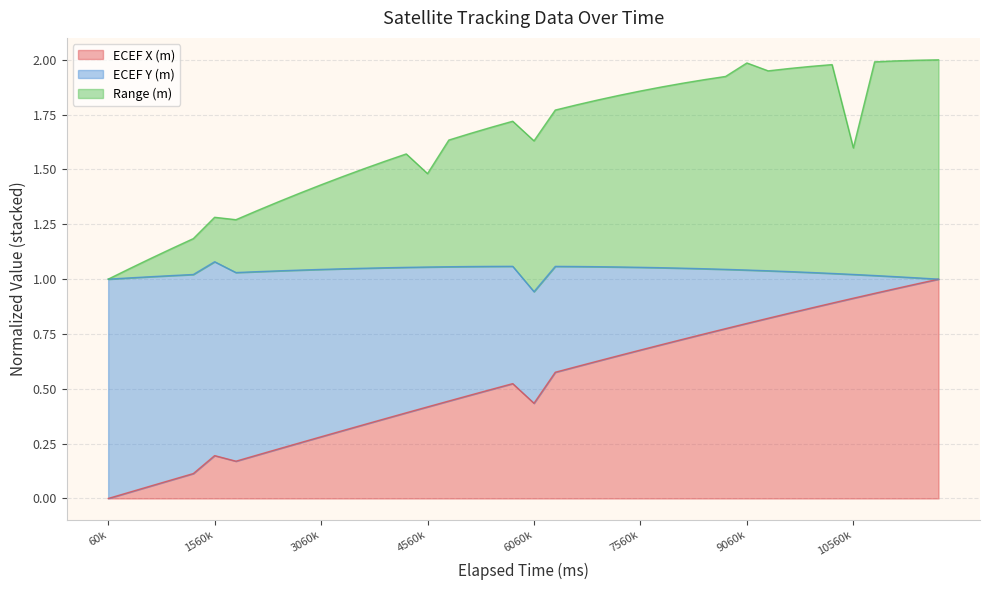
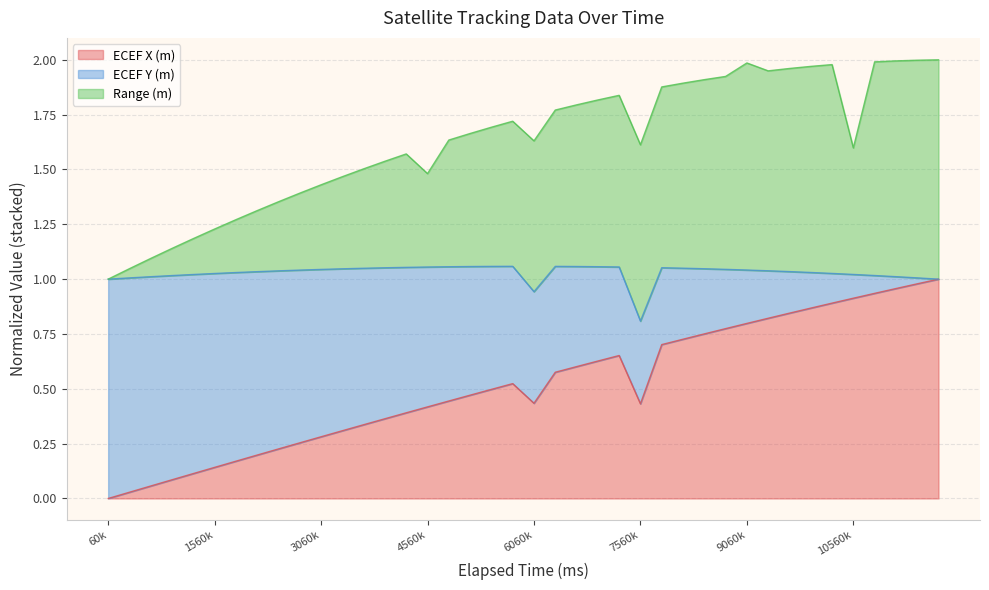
  {
    "ECEF X (m)": {
      "60k": 0.00,
-     "1560k": 0.20,
+     "1560k": 0.14,
      "3060k": 0.28,
      "4560k": 0.42,
      "6060k": 0.43,
-     "7560k": 0.68,
+     "7560k": 0.43,
      "9060k": 0.80,
      "10560k": 0.91
    },
    "ECEF Y (m)": {
      "1560k": 0.88,
      "3060k": 0.76,
      "4560k": 0.64,
      "6060k": 0.51,
      "7560k": 0.38,
      "9060k": 0.24,
      "10560k": 0.11
    },
    "Range (m)": {
      "1560k": 0.20,
      "3060k": 0.39,
      "4560k": 0.43,
      "6060k": 0.69,
      "7560k": 0.80,
      "9060k": 0.94,
      "10560k": 0.58
    }
  }
